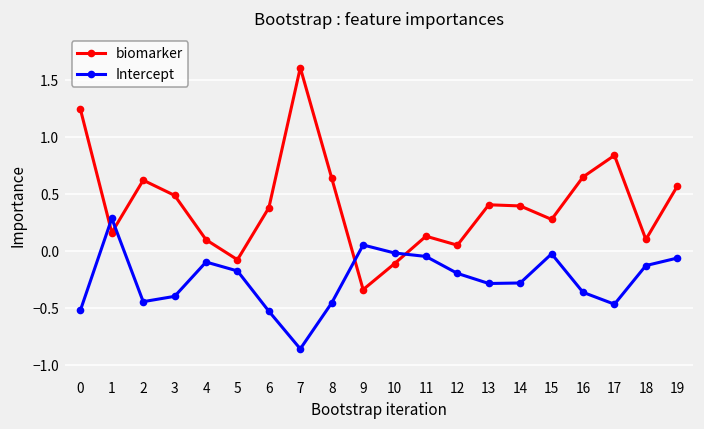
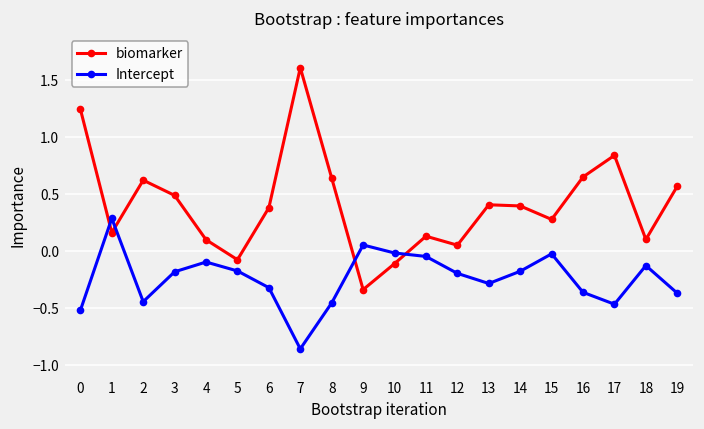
  {
    "biomarker": {
      "0": 1.25,
      "1": 0.16,
      "2": 0.62,
      "3": 0.49,
      "4": 0.10,
      "5": -0.07,
      "6": 0.38,
      "7": 1.61,
      "8": 0.64,
      "9": -0.34,
      "10": -0.11,
      "11": 0.13,
      "12": 0.05,
      "13": 0.41,
      "14": 0.40,
      "15": 0.28,
      "16": 0.65,
      "17": 0.84,
      "18": 0.10,
      "19": 0.57
    },
    "Intercept": {
      "0": -0.52,
      "1": 0.29,
      "2": -0.44,
-     "3": -0.39,
+     "3": -0.18,
      "4": -0.09,
      "5": -0.17,
-     "6": -0.53,
+     "6": -0.32,
      "7": -0.85,
      "8": -0.45,
      "9": 0.06,
      "10": -0.01,
      "11": -0.05,
      "12": -0.19,
      "13": -0.28,
-     "14": -0.28,
+     "14": -0.17,
      "15": -0.02,
      "16": -0.36,
      "17": -0.46,
      "18": -0.13,
-     "19": -0.06
+     "19": -0.37
    }
  }
